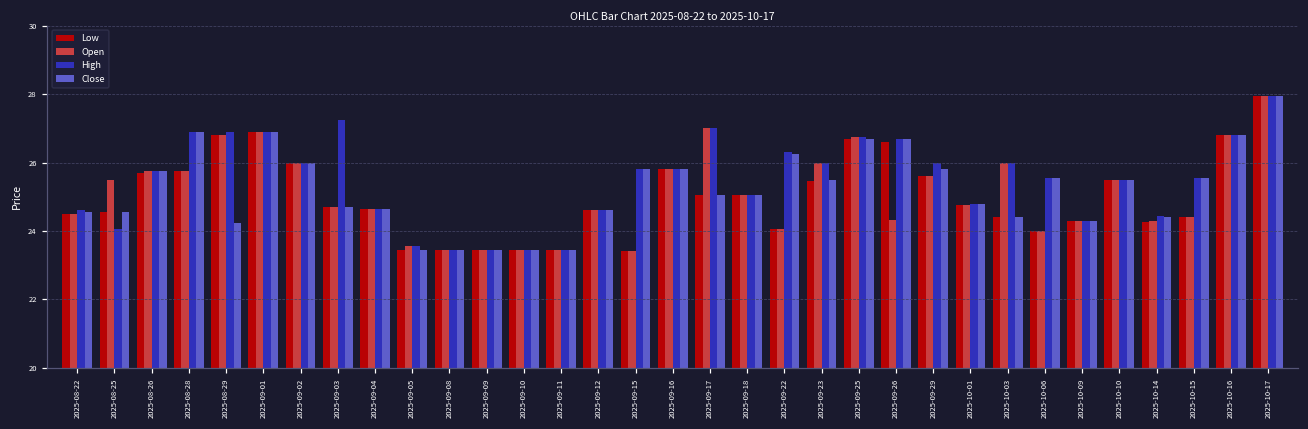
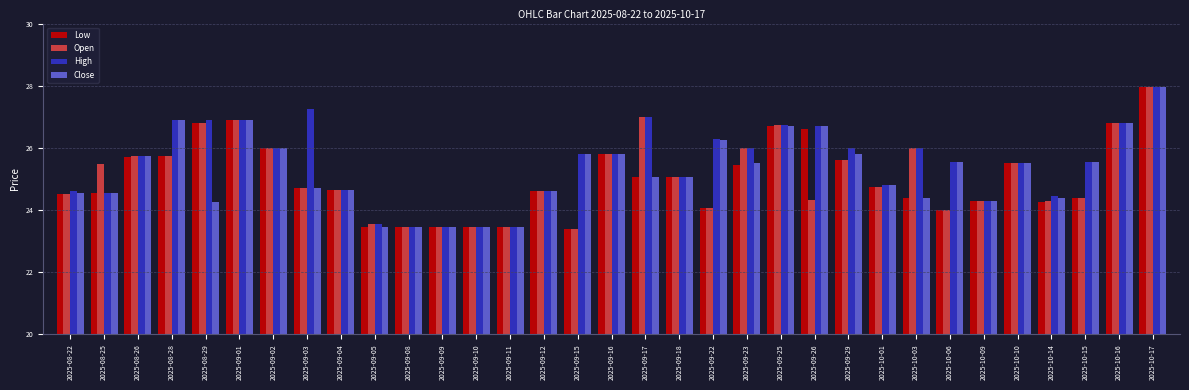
  {
    "Low": {
      "2025-08-22": 24.5,
      "2025-08-25": 24.5,
      "2025-08-26": 25.7,
      "2025-08-28": 25.8,
      "2025-08-29": 26.8,
      "2025-09-01": 26.9,
      "2025-09-02": 26.0,
      "2025-09-03": 24.7,
      "2025-09-04": 24.6,
      "2025-09-05": 23.5,
      "2025-09-08": 23.5,
      "2025-09-09": 23.5,
      "2025-09-10": 23.5,
      "2025-09-11": 23.5,
      "2025-09-12": 24.6,
      "2025-09-15": 23.4,
      "2025-09-16": 25.8,
      "2025-09-17": 25.0,
      "2025-09-18": 25.0,
      "2025-09-22": 24.0,
      "2025-09-23": 25.5,
      "2025-09-25": 26.7,
      "2025-09-26": 26.6,
      "2025-09-29": 25.6,
      "2025-10-01": 24.8,
      "2025-10-03": 24.4,
      "2025-10-06": 24.0,
      "2025-10-09": 24.3,
      "2025-10-10": 25.5,
      "2025-10-14": 24.3,
      "2025-10-15": 24.4,
      "2025-10-16": 26.8,
      "2025-10-17": 28.0
    },
    "Open": {
      "2025-08-22": 24.5,
      "2025-08-25": 25.5,
      "2025-08-26": 25.8,
      "2025-08-28": 25.8,
      "2025-08-29": 26.8,
      "2025-09-01": 26.9,
      "2025-09-02": 26.0,
      "2025-09-03": 24.7,
      "2025-09-04": 24.6,
      "2025-09-05": 23.5,
      "2025-09-08": 23.5,
      "2025-09-09": 23.5,
      "2025-09-10": 23.5,
      "2025-09-11": 23.5,
      "2025-09-12": 24.6,
      "2025-09-15": 23.4,
      "2025-09-16": 25.8,
      "2025-09-17": 27.0,
      "2025-09-18": 25.0,
      "2025-09-22": 24.0,
      "2025-09-23": 26.0,
      "2025-09-25": 26.8,
      "2025-09-26": 24.3,
      "2025-09-29": 25.6,
      "2025-10-01": 24.8,
      "2025-10-03": 26.0,
      "2025-10-06": 24.0,
      "2025-10-09": 24.3,
      "2025-10-10": 25.5,
      "2025-10-14": 24.3,
      "2025-10-15": 24.4,
      "2025-10-16": 26.8,
      "2025-10-17": 28.0
    },
    "High": {
      "2025-08-22": 24.6,
-     "2025-08-25": 24.1,
+     "2025-08-25": 24.5,
      "2025-08-26": 25.8,
      "2025-08-28": 26.9,
      "2025-08-29": 26.9,
      "2025-09-01": 26.9,
      "2025-09-02": 26.0,
      "2025-09-03": 27.3,
      "2025-09-04": 24.6,
      "2025-09-05": 23.5,
      "2025-09-08": 23.5,
      "2025-09-09": 23.5,
      "2025-09-10": 23.5,
      "2025-09-11": 23.5,
      "2025-09-12": 24.6,
      "2025-09-15": 25.8,
      "2025-09-16": 25.8,
      "2025-09-17": 27.0,
      "2025-09-18": 25.0,
      "2025-09-22": 26.3,
      "2025-09-23": 26.0,
      "2025-09-25": 26.8,
      "2025-09-26": 26.7,
      "2025-09-29": 26.0,
      "2025-10-01": 24.8,
      "2025-10-03": 26.0,
      "2025-10-06": 25.5,
      "2025-10-09": 24.3,
      "2025-10-10": 25.5,
      "2025-10-14": 24.5,
      "2025-10-15": 25.5,
      "2025-10-16": 26.8,
      "2025-10-17": 28.0
    },
    "Close": {
      "2025-08-22": 24.5,
      "2025-08-25": 24.5,
      "2025-08-26": 25.8,
      "2025-08-28": 26.9,
      "2025-08-29": 24.2,
      "2025-09-01": 26.9,
      "2025-09-02": 26.0,
      "2025-09-03": 24.7,
      "2025-09-04": 24.6,
      "2025-09-05": 23.5,
      "2025-09-08": 23.5,
      "2025-09-09": 23.5,
      "2025-09-10": 23.5,
      "2025-09-11": 23.5,
      "2025-09-12": 24.6,
      "2025-09-15": 25.8,
      "2025-09-16": 25.8,
      "2025-09-17": 25.0,
      "2025-09-18": 25.0,
      "2025-09-22": 26.3,
      "2025-09-23": 25.5,
      "2025-09-25": 26.7,
      "2025-09-26": 26.7,
      "2025-09-29": 25.8,
      "2025-10-01": 24.8,
      "2025-10-03": 24.4,
      "2025-10-06": 25.5,
      "2025-10-09": 24.3,
      "2025-10-10": 25.5,
      "2025-10-14": 24.4,
      "2025-10-15": 25.5,
      "2025-10-16": 26.8,
      "2025-10-17": 28.0
    }
  }
